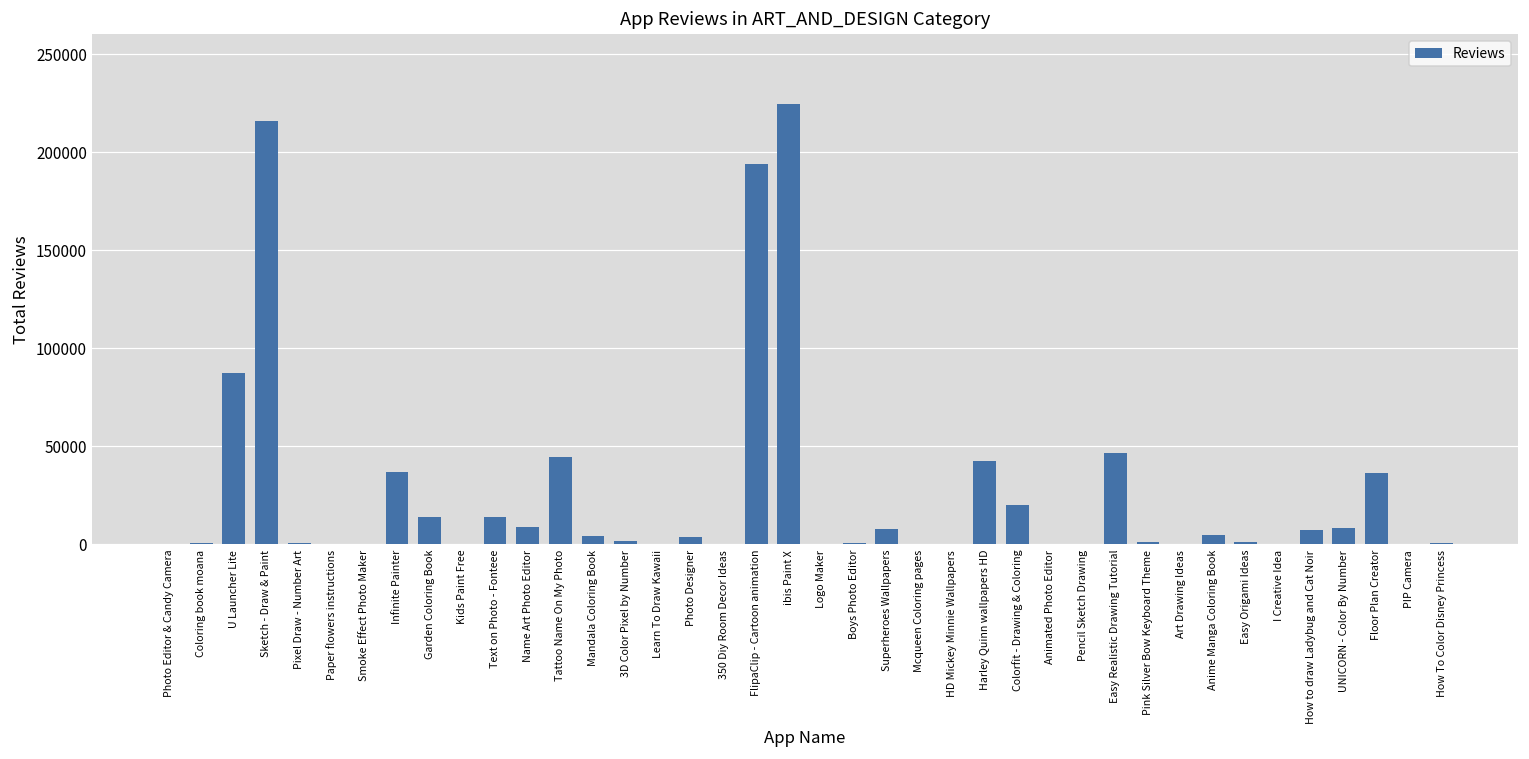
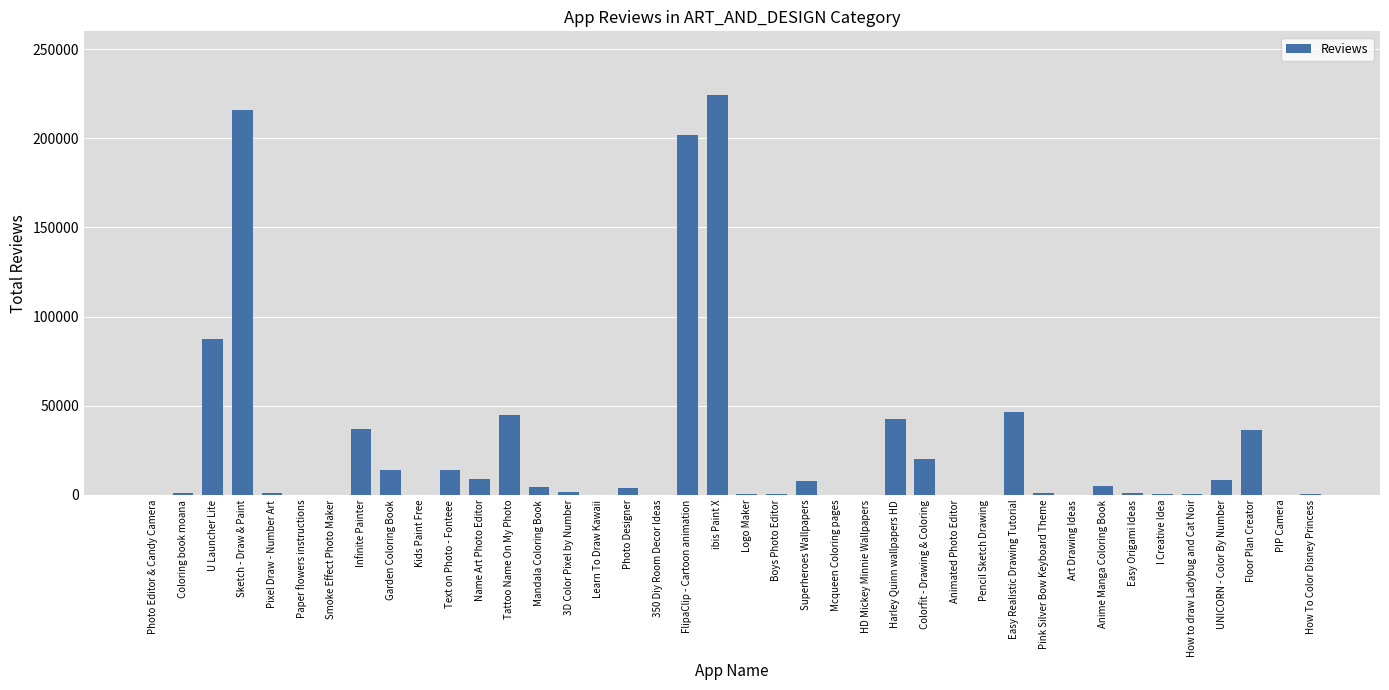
  {
    "U Launcher Lite": 88000,
    "Sketch - Draw & Paint": 216000,
    "Infinite Painter": 37000,
    "Garden Coloring Book": 14000,
    "Text on Photo - Fonteee": 14000,
    "Name Art Photo Editor": 9000,
    "Tattoo Name On My Photo": 45000,
    "Mandala Coloring Book": 4000,
    "3D Color Pixel by Number": 2000,
    "Photo Designer": 4000,
-   "FlipaClip - Cartoon animation": 194000,
+   "FlipaClip - Cartoon animation": 202000,
    "ibis Paint X": 224000,
    "Superheroes Wallpapers": 8000,
    "Harley Quinn wallpapers HD": 42000,
    "Colorfit - Drawing & Coloring": 20000,
    "Easy Realistic Drawing Tutorial": 47000,
    "Anime Manga Coloring Book": 5000,
-   "How to draw Ladybug and Cat Noir": 7000,
+   "How to draw Ladybug and Cat Noir": 1000,
    "UNICORN - Color By Number": 8000,
    "Floor Plan Creator": 37000
  }
